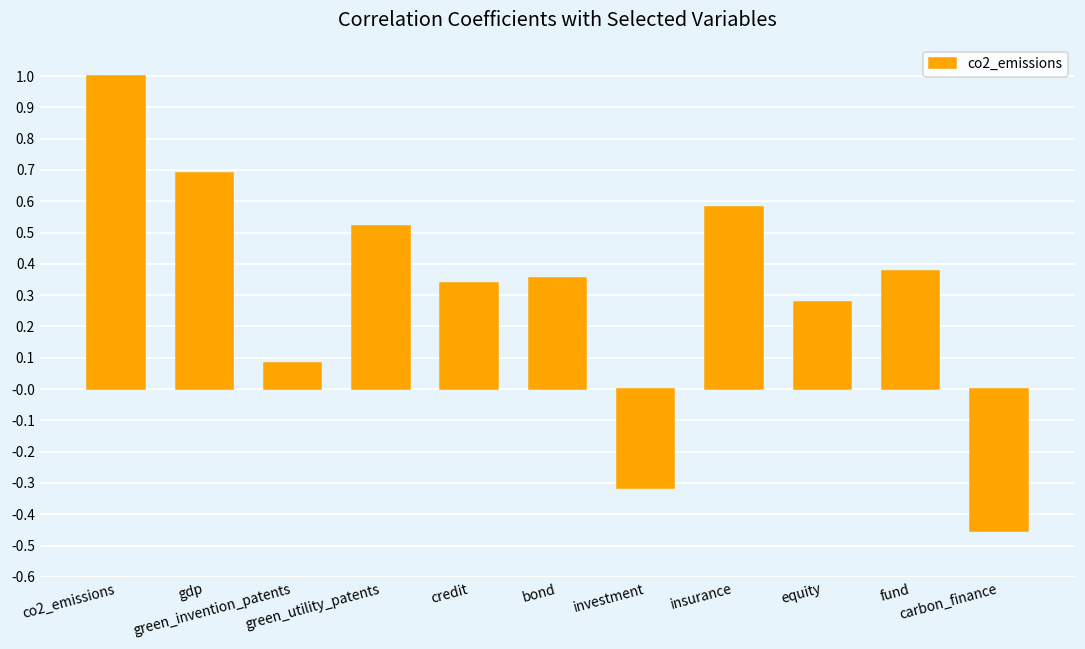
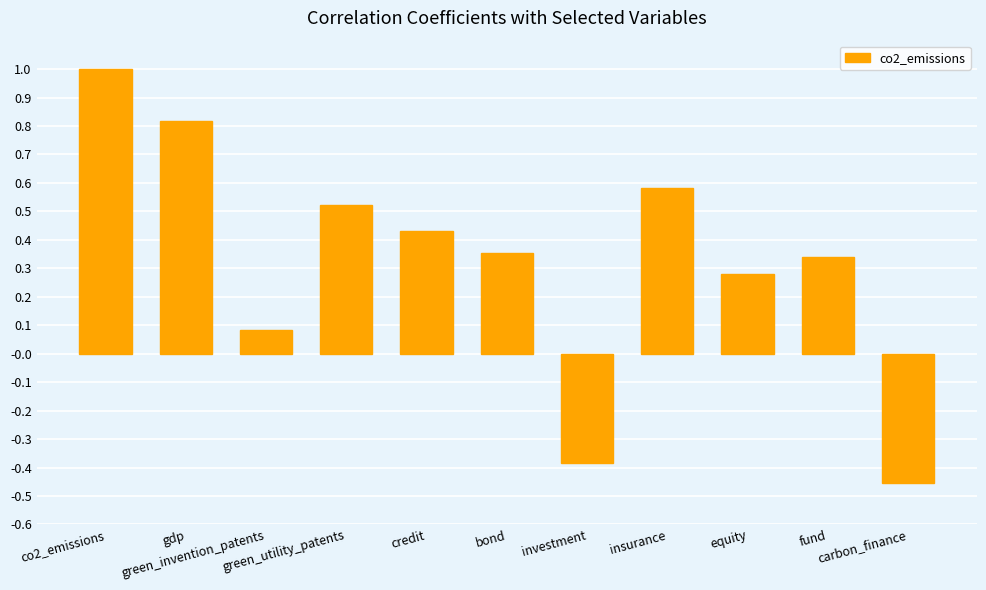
  {
    "co2_emissions": 1.00,
-   "gdp": 0.69,
+   "gdp": 0.82,
    "green_invention_patents": 0.08,
    "green_utility_patents": 0.52,
-   "credit": 0.34,
+   "credit": 0.43,
    "bond": 0.35,
-   "investment": -0.31,
+   "investment": -0.38,
    "insurance": 0.58,
    "equity": 0.28,
-   "fund": 0.38,
+   "fund": 0.34,
    "carbon_finance": -0.45
  }
